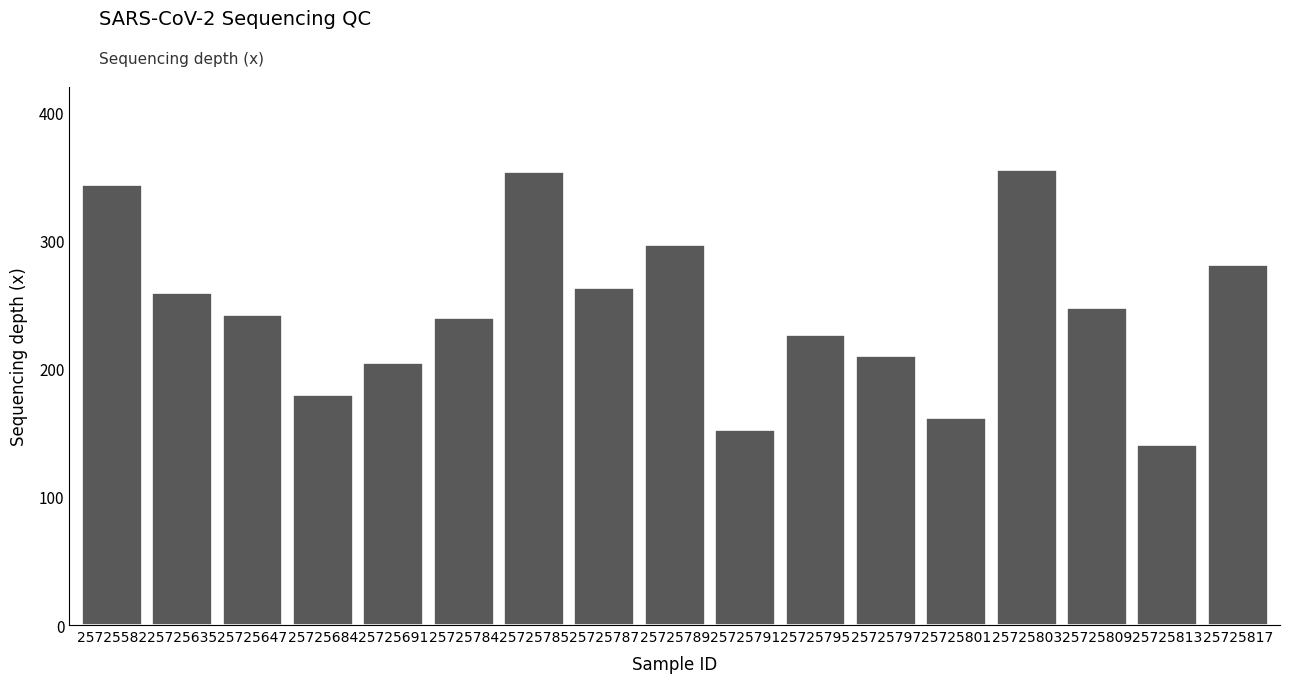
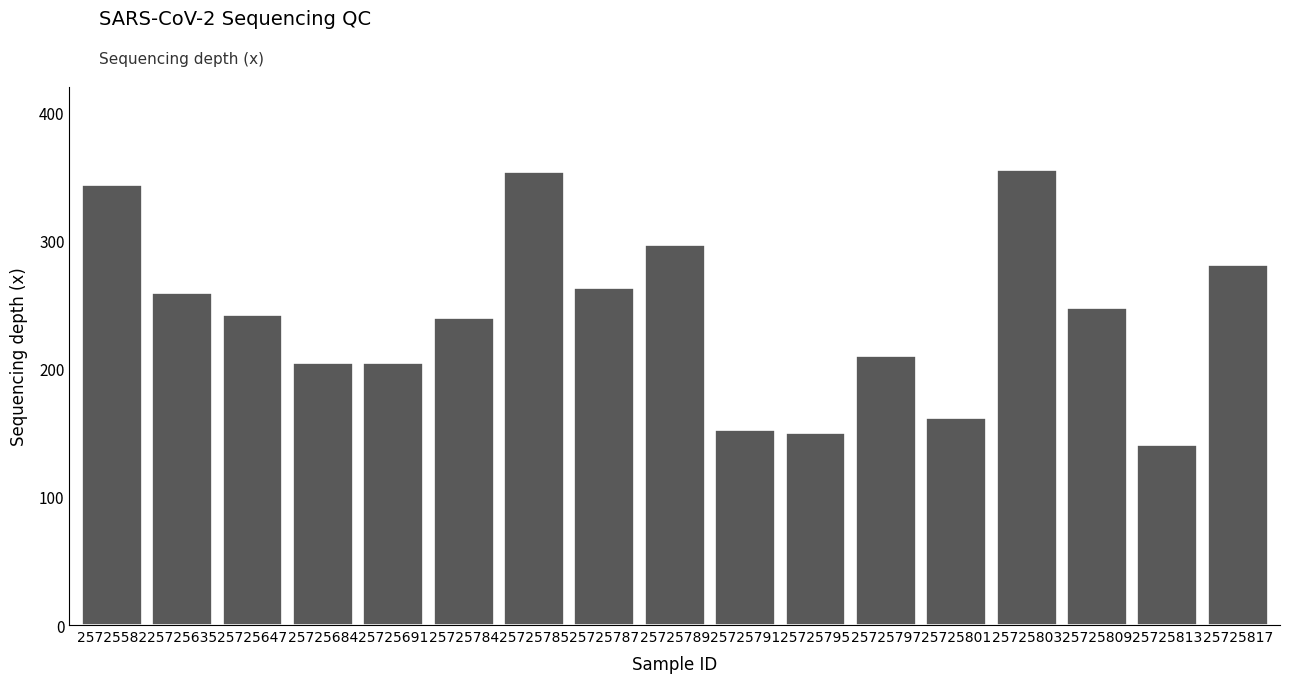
  {
    "25725582": 343,
    "25725635": 259,
    "25725647": 242,
-   "25725684": 180,
+   "25725684": 205,
    "25725691": 205,
    "25725784": 240,
    "25725785": 354,
    "25725787": 263,
    "25725789": 297,
    "25725791": 152,
-   "25725795": 226,
+   "25725795": 150,
    "25725797": 210,
    "25725801": 162,
    "25725803": 355,
    "25725809": 247,
    "25725813": 141,
    "25725817": 281
  }
